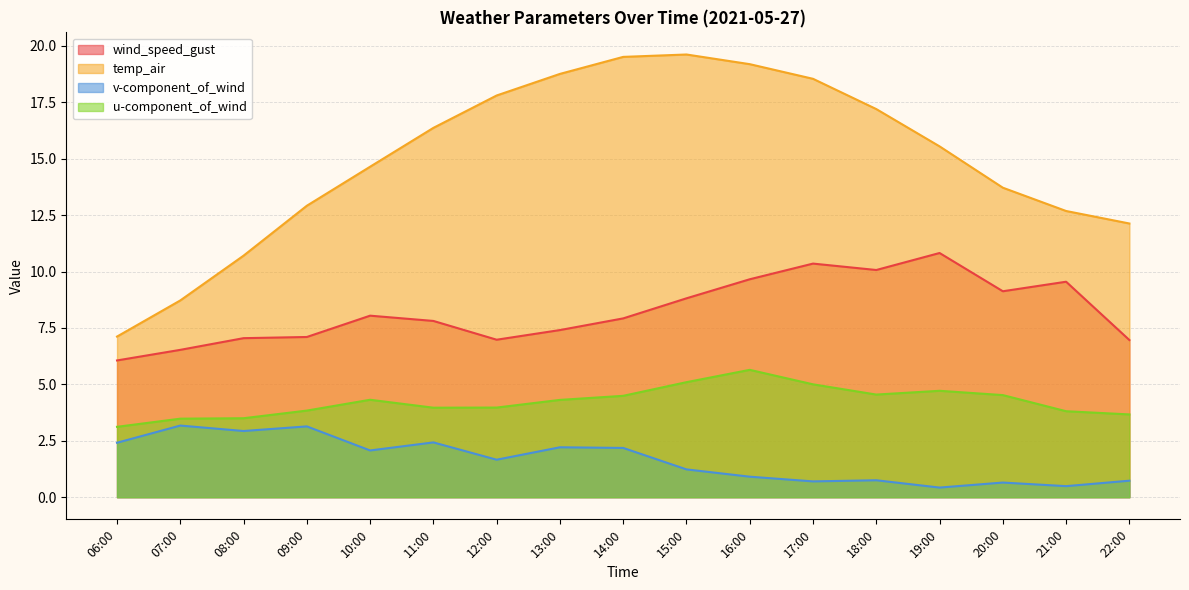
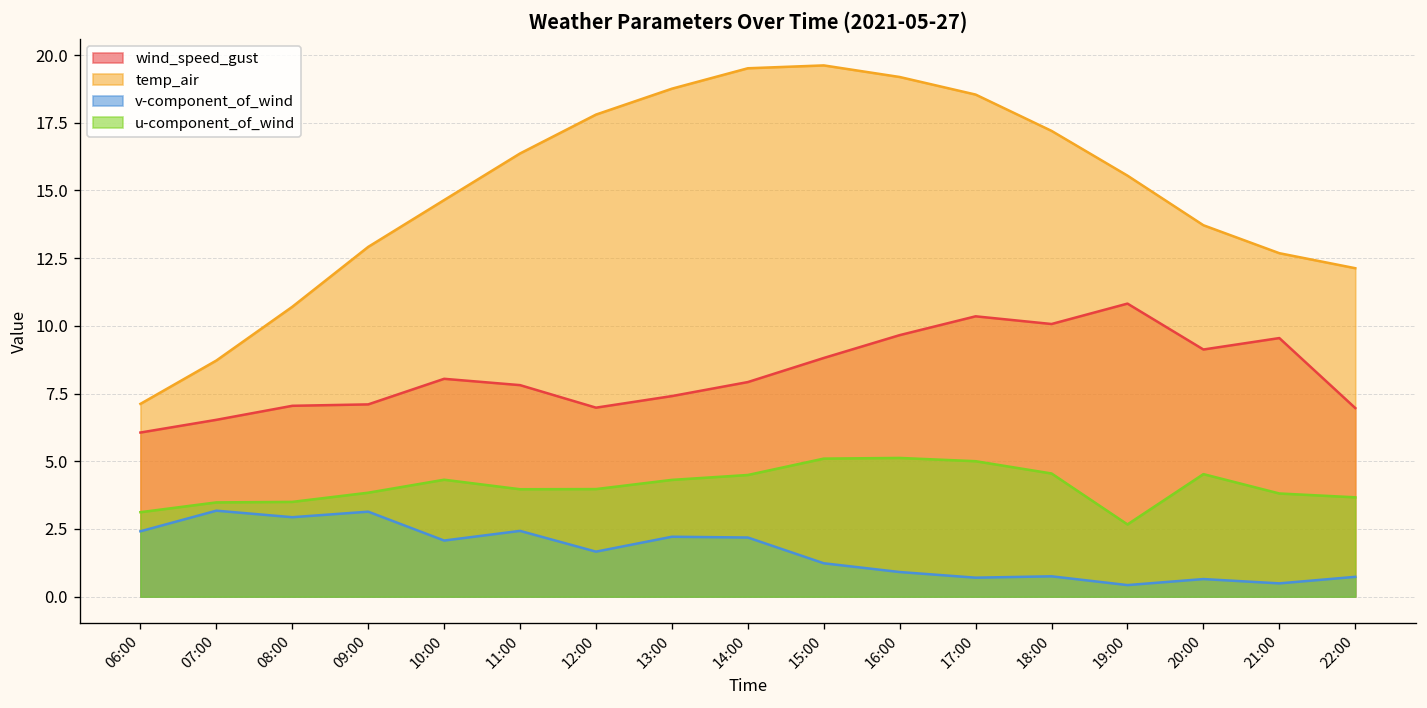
  {
    "wind_speed_gust": {
      "06:00": 6.1,
      "07:00": 6.5,
      "08:00": 7.0,
      "09:00": 7.1,
      "10:00": 8.0,
      "11:00": 7.8,
      "12:00": 7.0,
      "13:00": 7.4,
      "14:00": 7.9,
      "15:00": 8.8,
      "16:00": 9.7,
      "17:00": 10.4,
      "18:00": 10.1,
      "19:00": 10.8,
      "20:00": 9.1,
      "21:00": 9.5,
      "22:00": 7.0
    },
    "temp_air": {
      "06:00": 7.1,
      "07:00": 8.7,
      "08:00": 10.7,
      "09:00": 12.9,
      "10:00": 14.6,
      "11:00": 16.4,
      "12:00": 17.8,
      "13:00": 18.8,
      "14:00": 19.5,
      "15:00": 19.6,
      "16:00": 19.2,
      "17:00": 18.5,
      "18:00": 17.2,
      "19:00": 15.5,
      "20:00": 13.7,
      "21:00": 12.7,
      "22:00": 12.1
    },
    "v-component_of_wind": {
      "06:00": 2.4,
      "07:00": 3.2,
      "08:00": 2.9,
      "09:00": 3.1,
      "10:00": 2.1,
      "11:00": 2.4,
      "12:00": 1.7,
      "13:00": 2.2,
      "14:00": 2.2,
      "15:00": 1.2,
      "16:00": 0.9,
      "17:00": 0.7,
      "18:00": 0.8,
      "19:00": 0.4,
      "20:00": 0.6,
      "21:00": 0.5,
      "22:00": 0.7
    },
    "u-component_of_wind": {
      "06:00": 3.1,
      "07:00": 3.5,
      "08:00": 3.5,
      "09:00": 3.8,
      "10:00": 4.3,
      "11:00": 4.0,
      "12:00": 4.0,
      "13:00": 4.3,
      "14:00": 4.5,
      "15:00": 5.1,
-     "16:00": 5.6,
+     "16:00": 5.1,
      "17:00": 5.0,
      "18:00": 4.5,
-     "19:00": 4.7,
+     "19:00": 2.7,
      "20:00": 4.5,
      "21:00": 3.8,
      "22:00": 3.7
    }
  }
